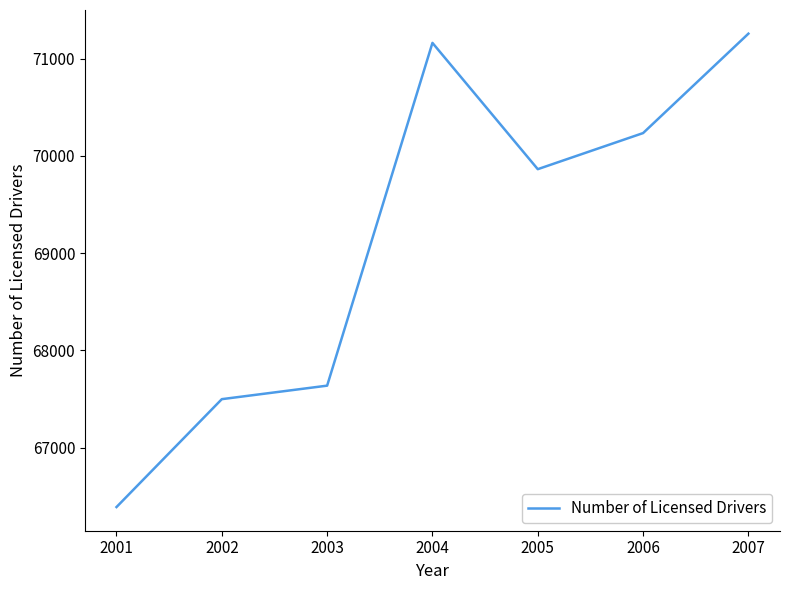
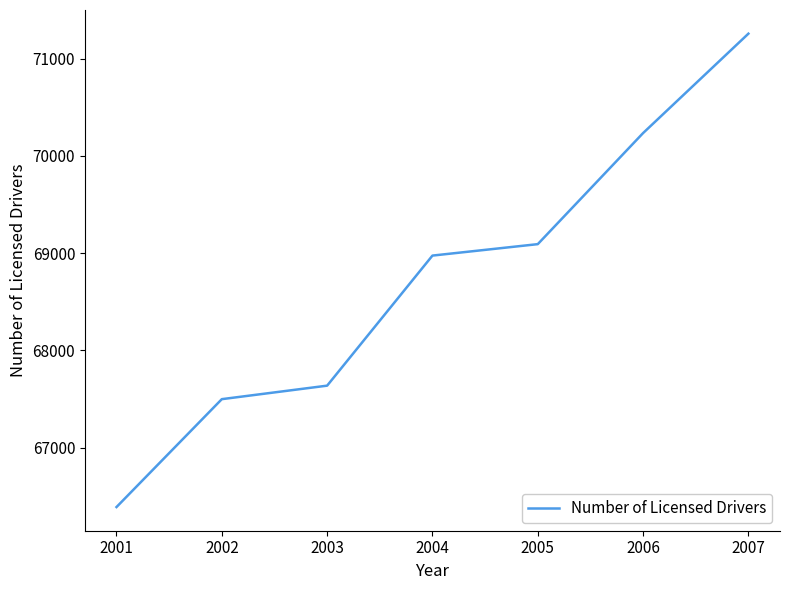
  {
    "2001": 66400,
    "2002": 67500,
    "2003": 67600,
-   "2004": 71200,
-   "2005": 69900,
+   "2004": 69000,
+   "2005": 69100,
    "2006": 70200,
    "2007": 71300
  }
